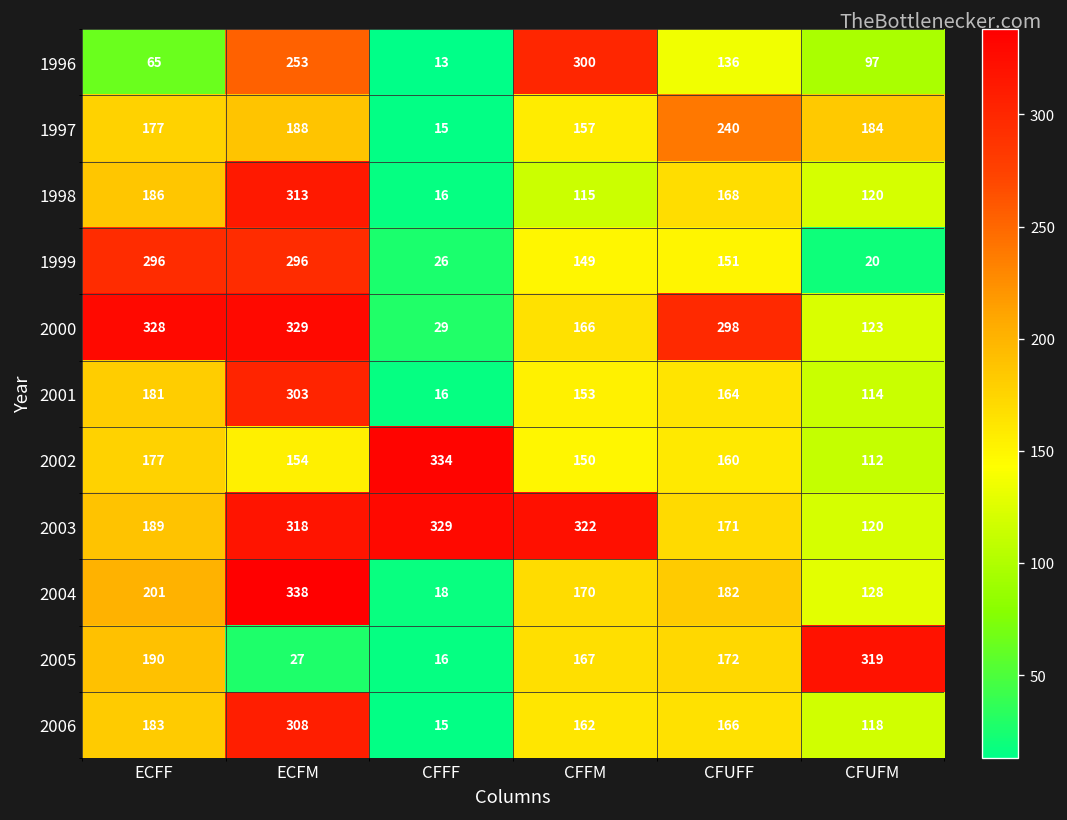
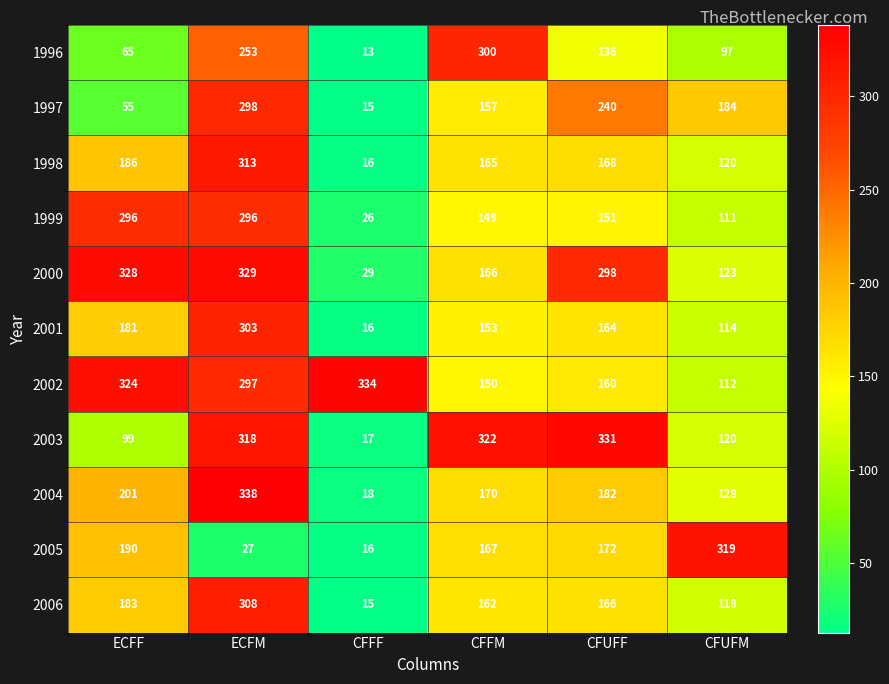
  {
    "1996": {
      "ECFF": 65,
      "ECFM": 253,
      "CFFF": 13,
      "CFFM": 300,
      "CFUFF": 136,
      "CFUFM": 97
    },
    "1997": {
-     "ECFF": 177,
-     "ECFM": 188,
+     "ECFF": 55,
+     "ECFM": 298,
      "CFFF": 15,
      "CFFM": 157,
      "CFUFF": 240,
      "CFUFM": 184
    },
    "1998": {
      "ECFF": 186,
      "ECFM": 313,
      "CFFF": 16,
-     "CFFM": 115,
+     "CFFM": 165,
      "CFUFF": 168,
      "CFUFM": 120
    },
    "1999": {
      "ECFF": 296,
      "ECFM": 296,
      "CFFF": 26,
      "CFFM": 149,
      "CFUFF": 151,
-     "CFUFM": 20
+     "CFUFM": 111
    },
    "2000": {
      "ECFF": 328,
      "ECFM": 329,
      "CFFF": 29,
      "CFFM": 166,
      "CFUFF": 298,
      "CFUFM": 123
    },
    "2001": {
      "ECFF": 181,
      "ECFM": 303,
      "CFFF": 16,
      "CFFM": 153,
      "CFUFF": 164,
      "CFUFM": 114
    },
    "2002": {
-     "ECFF": 177,
-     "ECFM": 154,
+     "ECFF": 324,
+     "ECFM": 297,
      "CFFF": 334,
      "CFFM": 150,
      "CFUFF": 160,
      "CFUFM": 112
    },
    "2003": {
-     "ECFF": 189,
+     "ECFF": 99,
      "ECFM": 318,
-     "CFFF": 329,
+     "CFFF": 17,
      "CFFM": 322,
-     "CFUFF": 171,
+     "CFUFF": 331,
      "CFUFM": 120
    },
    "2004": {
      "ECFF": 201,
      "ECFM": 338,
      "CFFF": 18,
      "CFFM": 170,
      "CFUFF": 182,
      "CFUFM": 128
    },
    "2005": {
      "ECFF": 190,
      "ECFM": 27,
      "CFFF": 16,
      "CFFM": 167,
      "CFUFF": 172,
      "CFUFM": 319
    },
    "2006": {
      "ECFF": 183,
      "ECFM": 308,
      "CFFF": 15,
      "CFFM": 162,
      "CFUFF": 166,
      "CFUFM": 118
    }
  }
